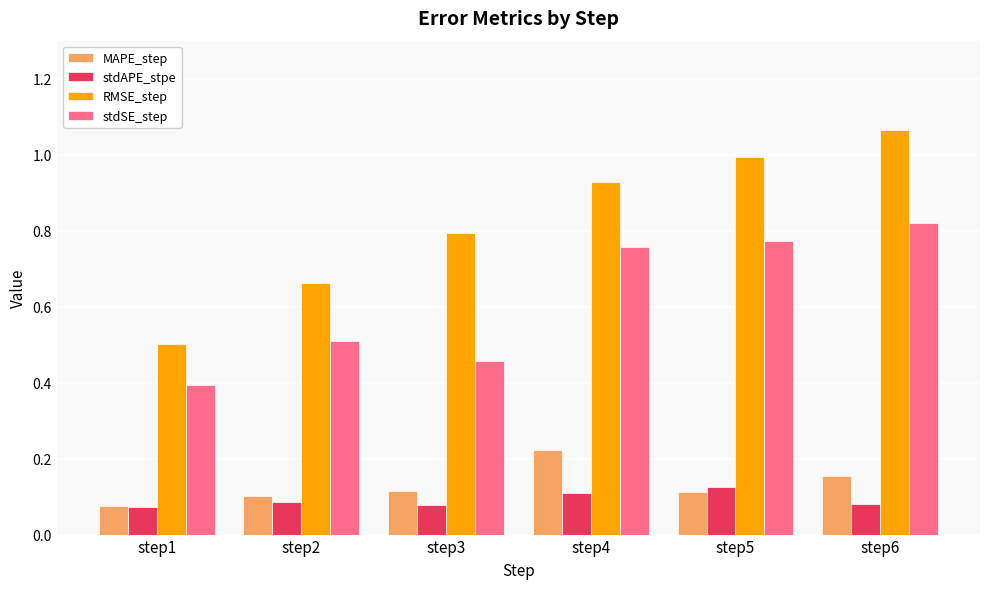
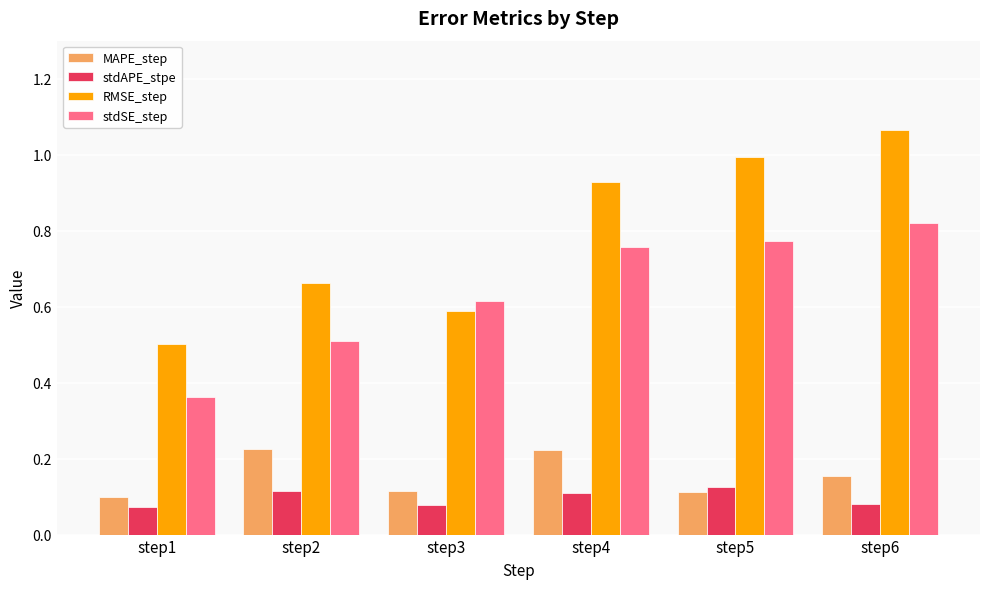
  {
    "MAPE_step": {
-     "step1": 0.08,
-     "step2": 0.10,
+     "step1": 0.10,
+     "step2": 0.22,
      "step3": 0.12,
      "step4": 0.22,
      "step5": 0.11,
      "step6": 0.15
    },
    "stdAPE_stpe": {
      "step1": 0.07,
-     "step2": 0.09,
+     "step2": 0.12,
      "step3": 0.08,
      "step4": 0.11,
      "step5": 0.13,
      "step6": 0.08
    },
    "RMSE_step": {
      "step1": 0.50,
      "step2": 0.66,
-     "step3": 0.79,
+     "step3": 0.59,
      "step4": 0.93,
      "step5": 0.99,
      "step6": 1.07
    },
    "stdSE_step": {
-     "step1": 0.39,
+     "step1": 0.36,
      "step2": 0.51,
-     "step3": 0.46,
+     "step3": 0.61,
      "step4": 0.76,
      "step5": 0.77,
      "step6": 0.82
    }
  }
